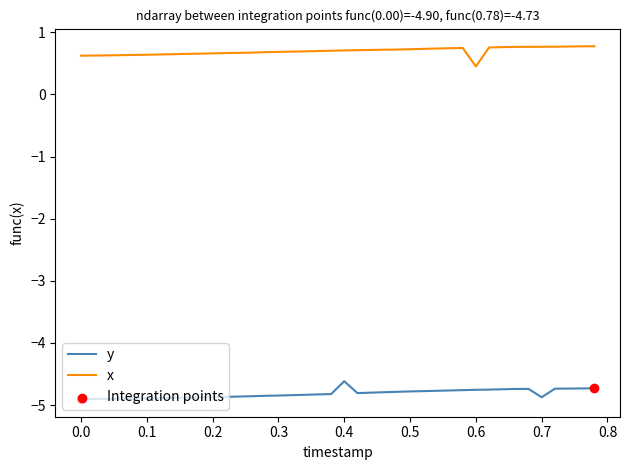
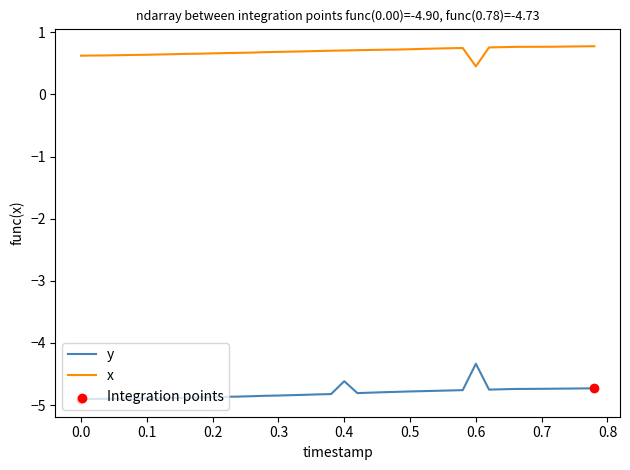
  {
    "y": {
      "0.3": -4.8,
      "0.4": -4.6,
      "0.5": -4.8,
-     "0.6": -4.8,
-     "0.7": -4.9
+     "0.6": -4.3,
+     "0.7": -4.7
    },
    "x": {
      "0.0": 0.6,
      "0.1": 0.6,
      "0.2": 0.7,
      "0.3": 0.7,
      "0.4": 0.7,
      "0.5": 0.7,
      "0.6": 0.5,
      "0.7": 0.8
    }
  }
